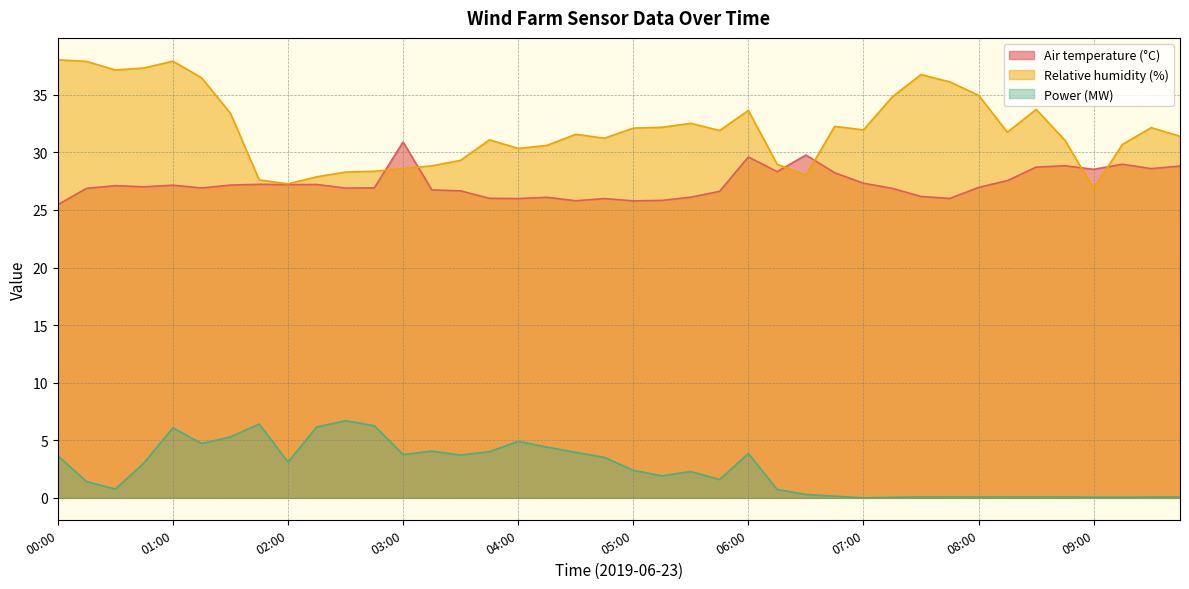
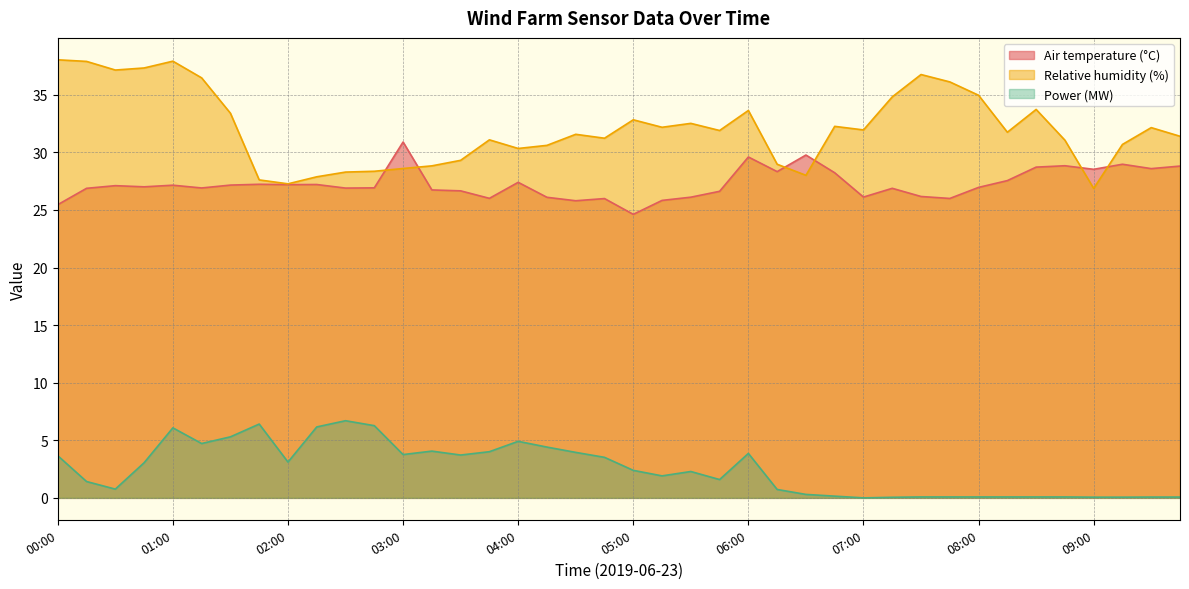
  {
    "Air temperature (°C)": {
      "00:00": 25.5,
      "01:00": 27.2,
      "03:00": 30.9,
-     "04:00": 26.0,
-     "05:00": 25.8,
+     "04:00": 27.4,
+     "05:00": 24.6,
      "06:00": 29.6,
-     "07:00": 27.3,
+     "07:00": 26.1,
      "08:00": 27.0,
      "09:00": 28.5
    },
    "Relative humidity (%)": {
      "00:00": 38.0,
      "01:00": 37.9,
      "03:00": 28.6,
      "04:00": 30.3,
-     "05:00": 32.1,
+     "05:00": 32.8,
      "06:00": 33.6,
      "07:00": 32.0,
      "08:00": 35.0,
      "09:00": 26.9
    },
    "Power (MW)": {
      "00:00": 3.7,
      "01:00": 6.1,
      "02:00": 3.1,
      "03:00": 3.8,
      "04:00": 4.9,
      "05:00": 2.4,
      "06:00": 3.9,
      "07:00": 0.0,
      "08:00": 0.1,
      "09:00": 0.1
    }
  }
